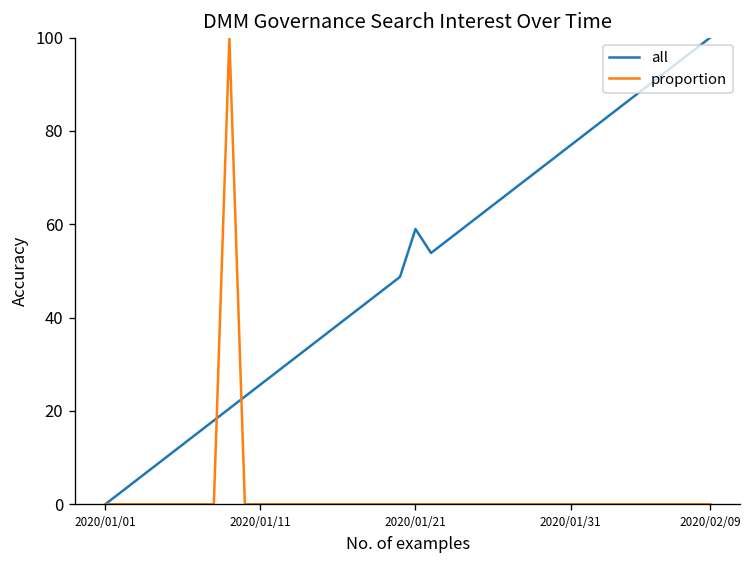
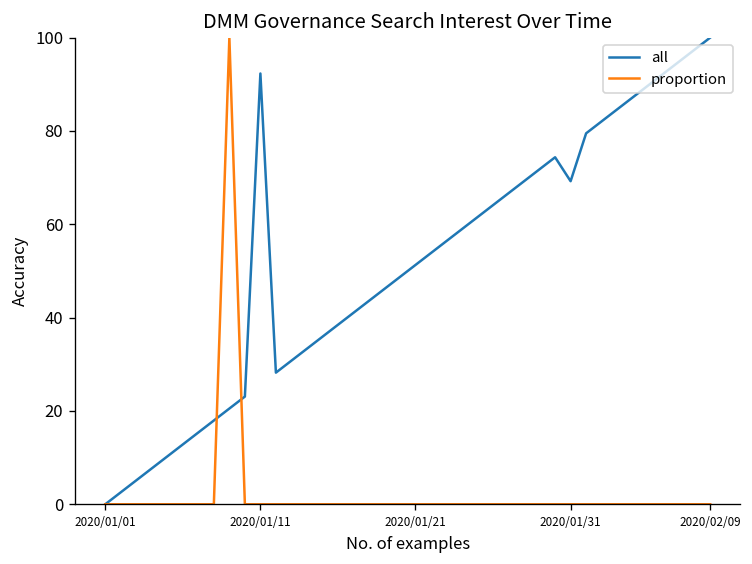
  {
    "all": {
-     "2020/01/11": 26,
-     "2020/01/21": 59,
-     "2020/01/31": 77,
+     "2020/01/11": 92,
+     "2020/01/21": 51,
+     "2020/01/31": 69,
      "2020/02/09": 100
    },
    "proportion": {
      "2020/01/11": 0,
      "2020/01/21": 0,
      "2020/01/31": 0,
      "2020/02/09": 0
    }
  }
